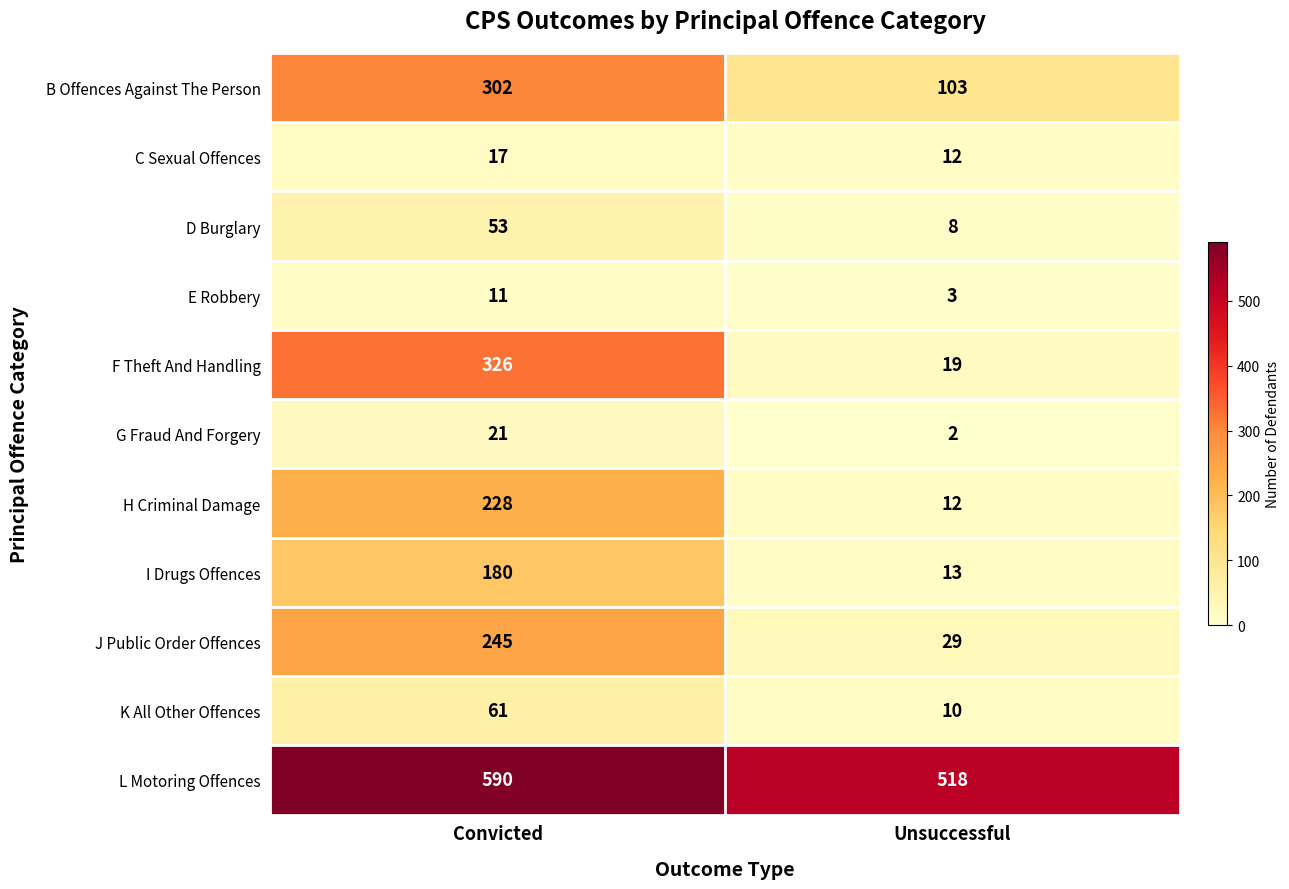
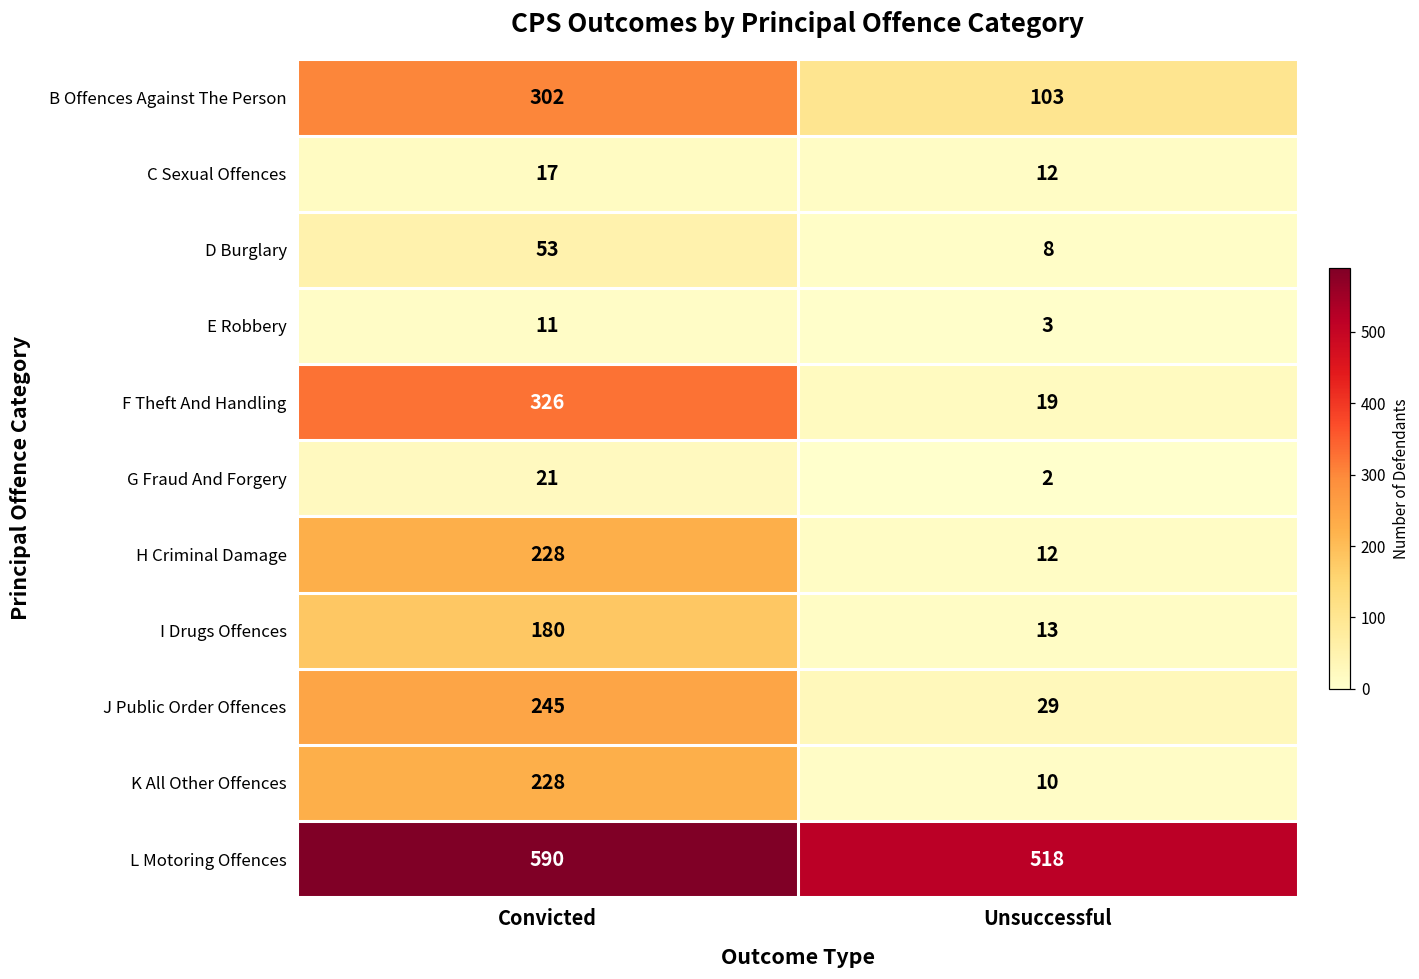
  {
    "B Offences Against The Person": {
      "Convicted": 302,
      "Unsuccessful": 103
    },
    "C Sexual Offences": {
      "Convicted": 17,
      "Unsuccessful": 12
    },
    "D Burglary": {
      "Convicted": 53,
      "Unsuccessful": 8
    },
    "E Robbery": {
      "Convicted": 11,
      "Unsuccessful": 3
    },
    "F Theft And Handling": {
      "Convicted": 326,
      "Unsuccessful": 19
    },
    "G Fraud And Forgery": {
      "Convicted": 21,
      "Unsuccessful": 2
    },
    "H Criminal Damage": {
      "Convicted": 228,
      "Unsuccessful": 12
    },
    "I Drugs Offences": {
      "Convicted": 180,
      "Unsuccessful": 13
    },
    "J Public Order Offences": {
      "Convicted": 245,
      "Unsuccessful": 29
    },
    "K All Other Offences": {
-     "Convicted": 61,
+     "Convicted": 228,
      "Unsuccessful": 10
    },
    "L Motoring Offences": {
      "Convicted": 590,
      "Unsuccessful": 518
    }
  }
